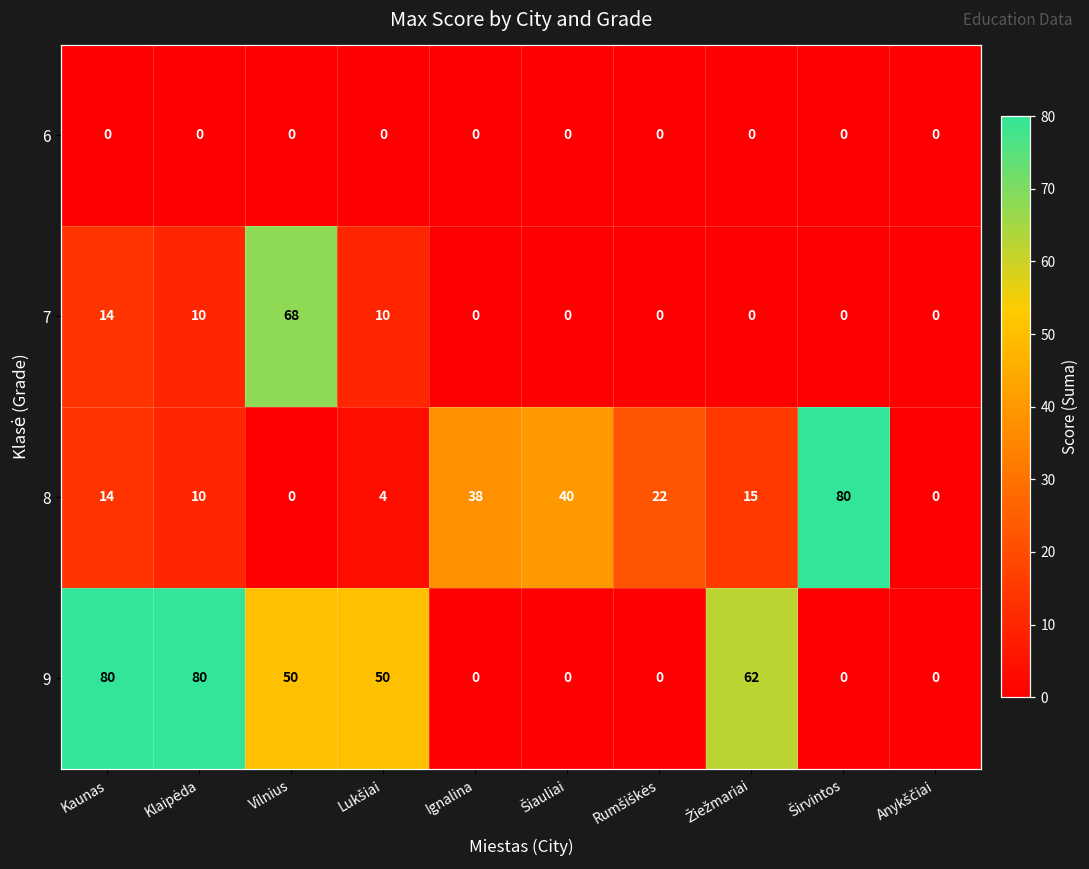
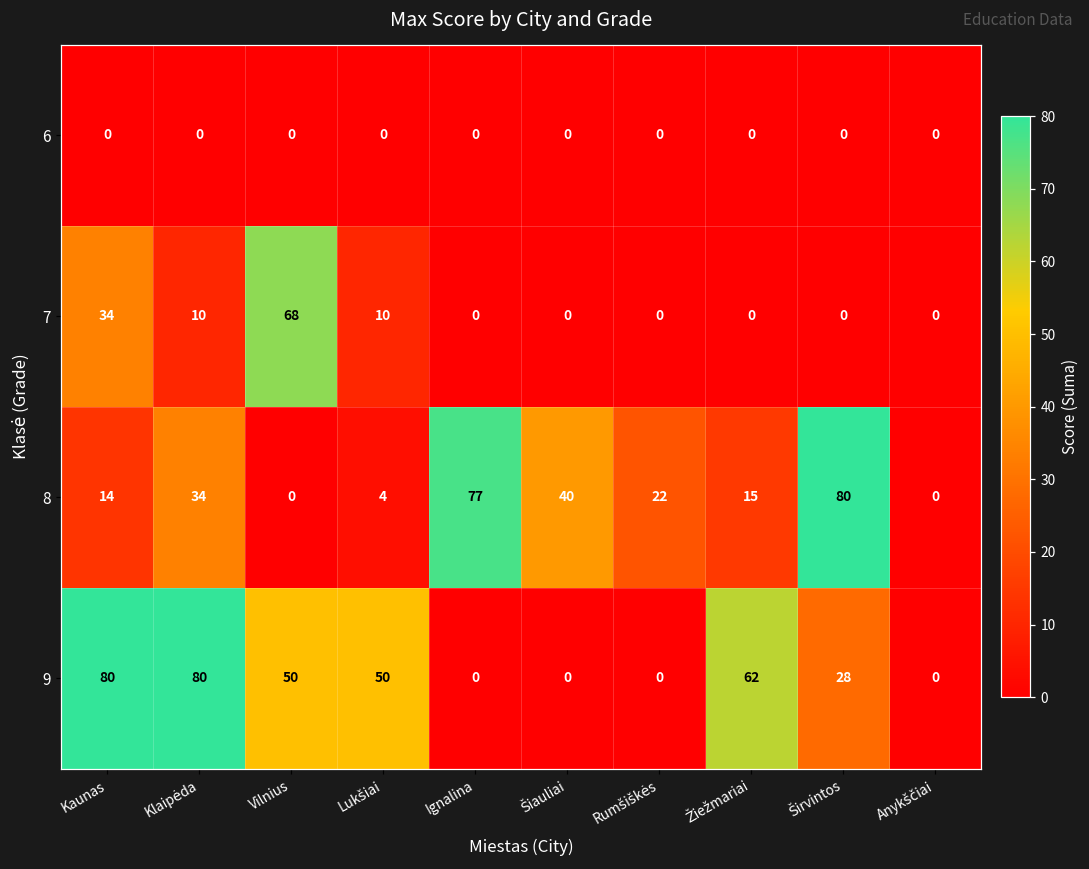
  {
    "6": {
      "Kaunas": 0,
      "Klaipėda": 0,
      "Vilnius": 0,
      "Lukšiai": 0,
      "Ignalina": 0,
      "Šiauliai": 0,
      "Rumšiškės": 0,
      "Žiežmariai": 0,
      "Širvintos": 0,
      "Anykščiai": 0
    },
    "7": {
-     "Kaunas": 14,
+     "Kaunas": 34,
      "Klaipėda": 10,
      "Vilnius": 68,
      "Lukšiai": 10,
      "Ignalina": 0,
      "Šiauliai": 0,
      "Rumšiškės": 0,
      "Žiežmariai": 0,
      "Širvintos": 0,
      "Anykščiai": 0
    },
    "8": {
      "Kaunas": 14,
-     "Klaipėda": 10,
+     "Klaipėda": 34,
      "Vilnius": 0,
      "Lukšiai": 4,
-     "Ignalina": 38,
+     "Ignalina": 77,
      "Šiauliai": 40,
      "Rumšiškės": 22,
      "Žiežmariai": 15,
      "Širvintos": 80,
      "Anykščiai": 0
    },
    "9": {
      "Kaunas": 80,
      "Klaipėda": 80,
      "Vilnius": 50,
      "Lukšiai": 50,
      "Ignalina": 0,
      "Šiauliai": 0,
      "Rumšiškės": 0,
      "Žiežmariai": 62,
-     "Širvintos": 0,
+     "Širvintos": 28,
      "Anykščiai": 0
    }
  }
